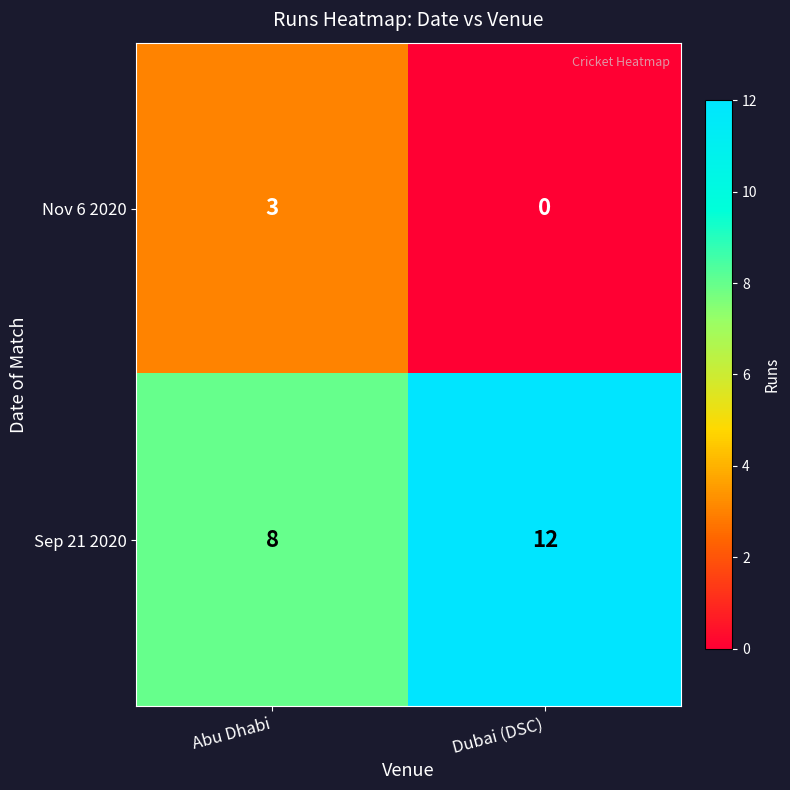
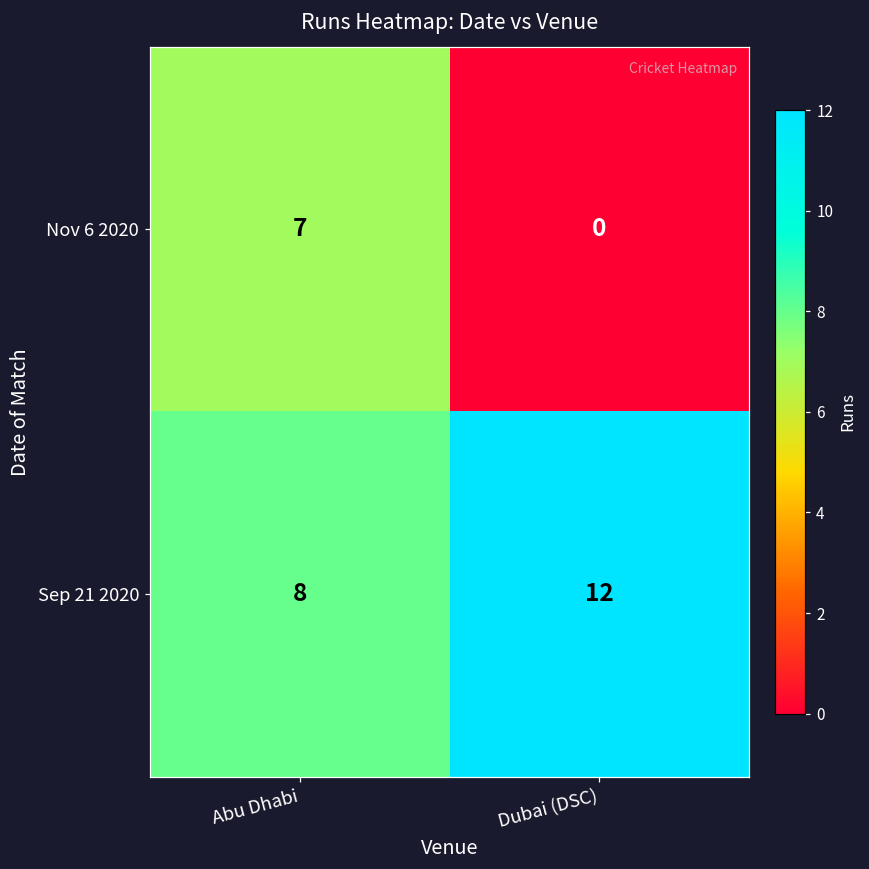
  {
    "Nov 6 2020": {
-     "Abu Dhabi": 3
+     "Abu Dhabi": 7
    },
    "Sep 21 2020": {
      "Abu Dhabi": 8,
      "Dubai (DSC)": 12
    }
  }
